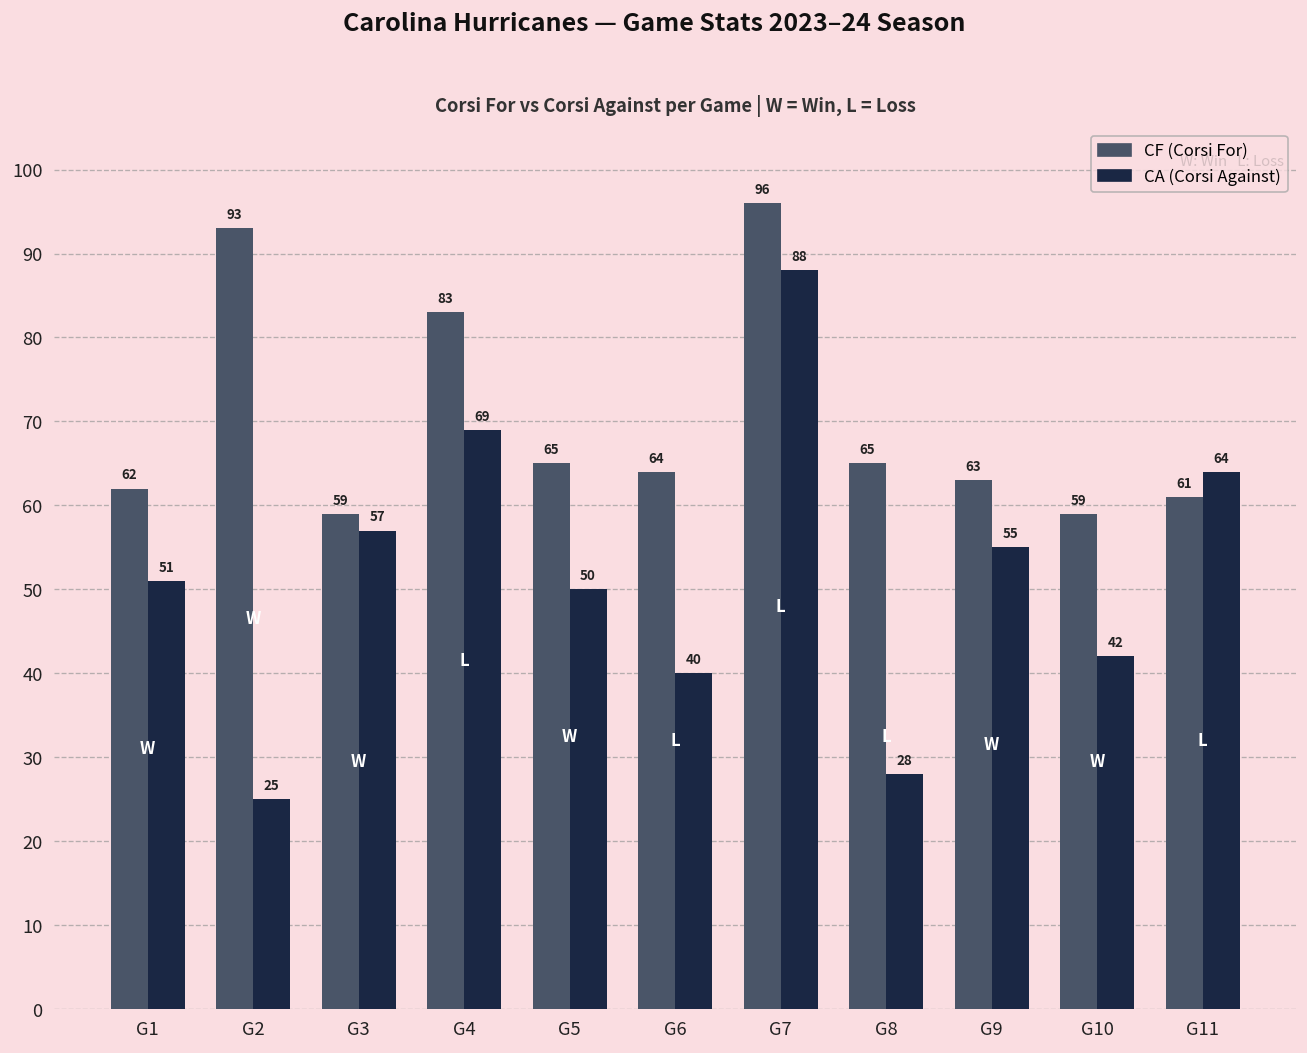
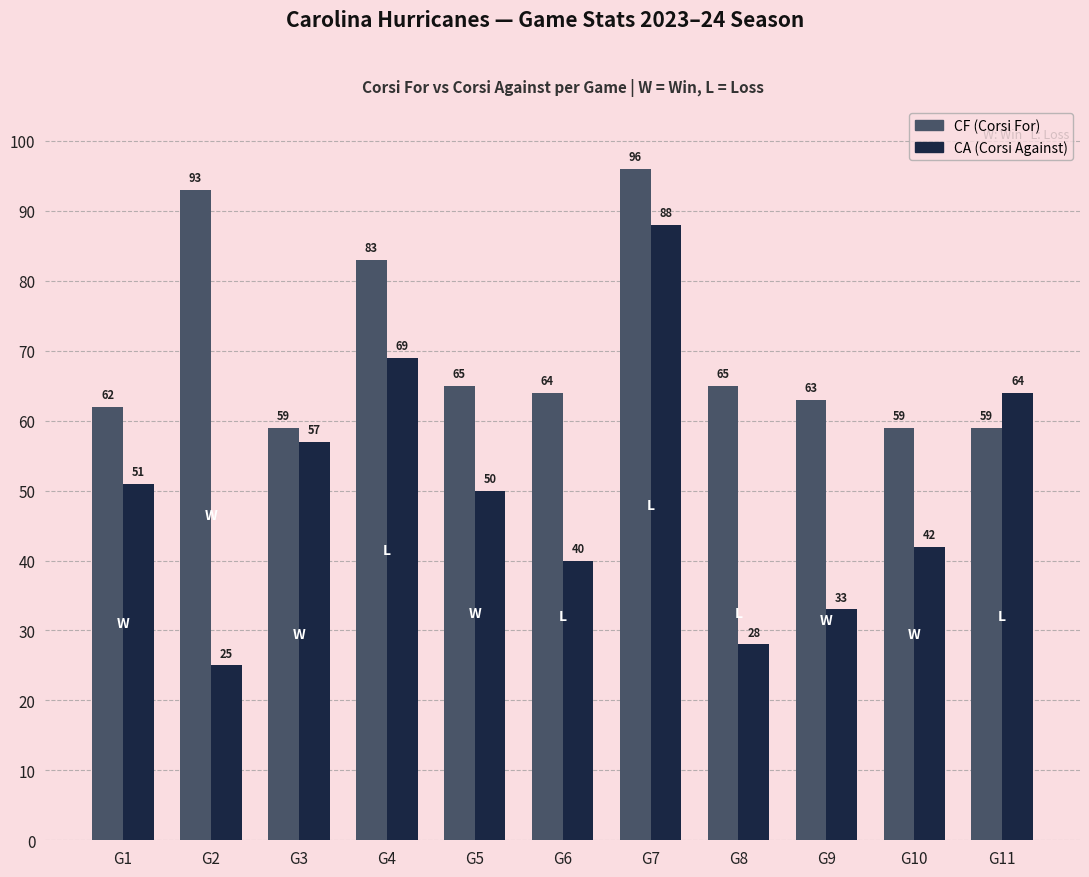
  {
    "CF (Corsi For)": {
      "G1": 62,
      "G2": 93,
      "G3": 59,
      "G4": 83,
      "G5": 65,
      "G6": 64,
      "G7": 96,
      "G8": 65,
      "G9": 63,
      "G10": 59,
-     "G11": 61
+     "G11": 59
    },
    "CA (Corsi Against)": {
      "G1": 51,
      "G2": 25,
      "G3": 57,
      "G4": 69,
      "G5": 50,
      "G6": 40,
      "G7": 88,
      "G8": 28,
-     "G9": 55,
+     "G9": 33,
      "G10": 42,
      "G11": 64
    }
  }
